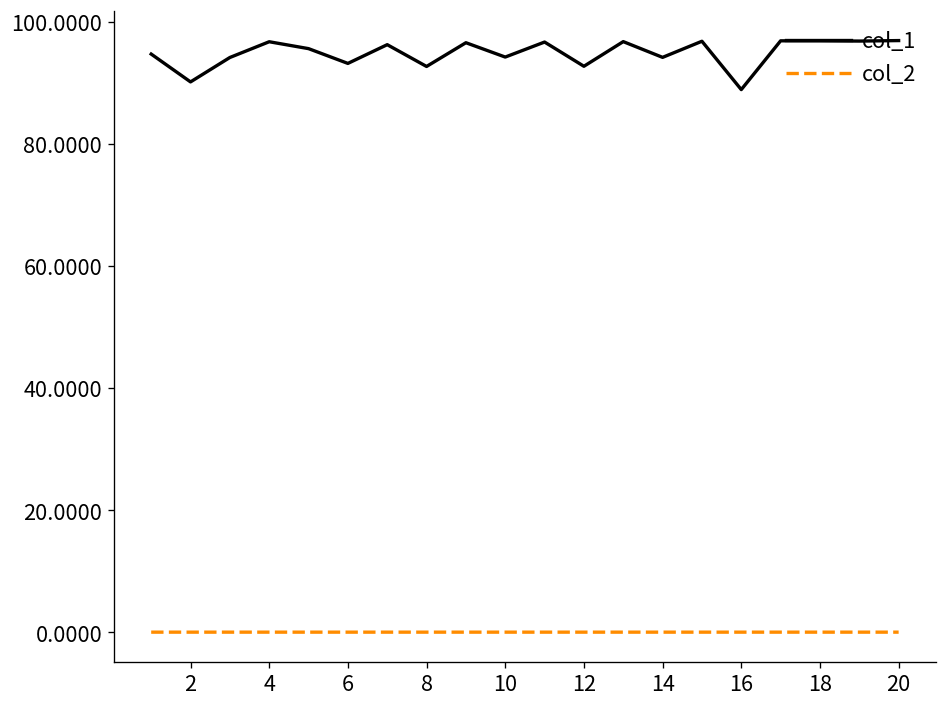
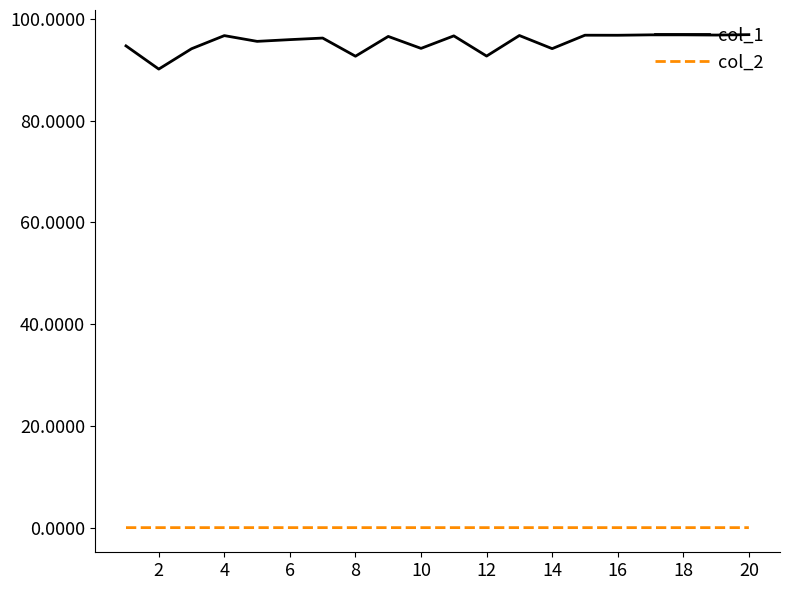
  {
    "col_1": {
      "2": 90,
      "4": 97,
-     "6": 93,
+     "6": 96,
      "8": 93,
      "10": 94,
      "12": 93,
      "14": 94,
-     "16": 89,
+     "16": 97,
      "18": 97,
      "20": 97
    },
    "col_2": {
      "2": 0,
      "4": 0,
      "6": 0,
      "8": 0,
      "10": 0,
      "12": 0,
      "14": 0,
      "16": 0,
      "18": 0,
      "20": 0
    }
  }
